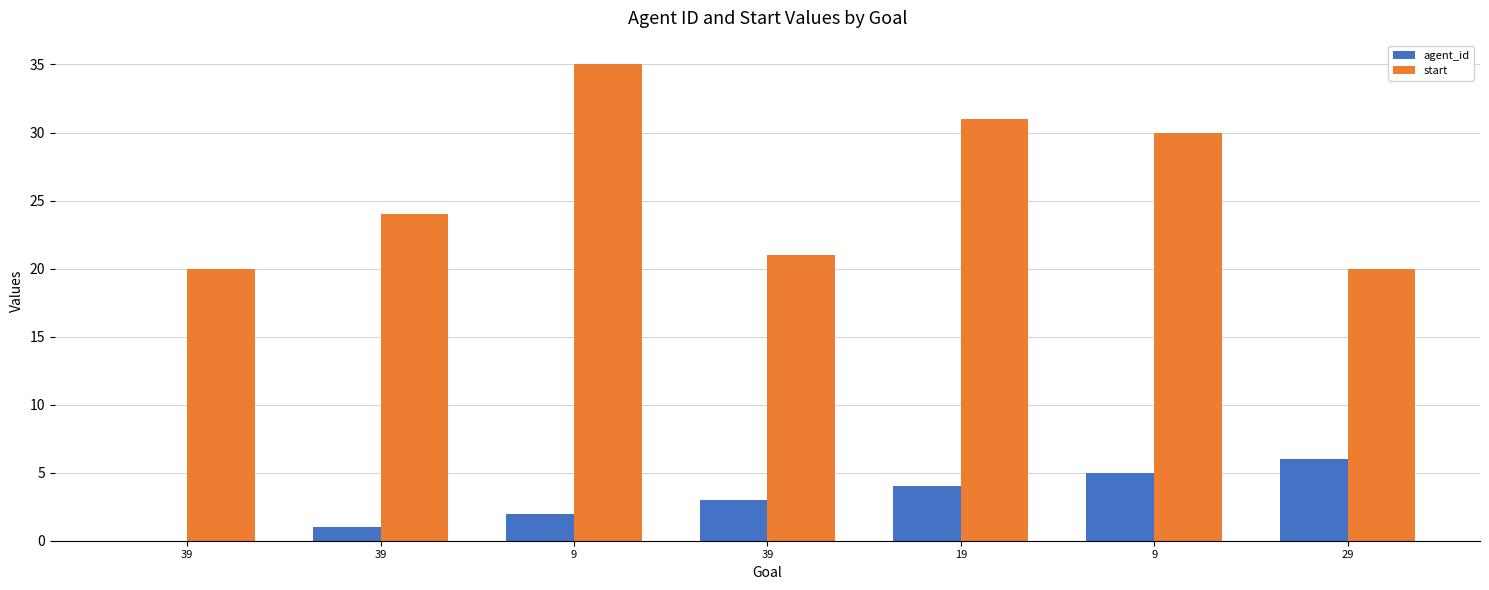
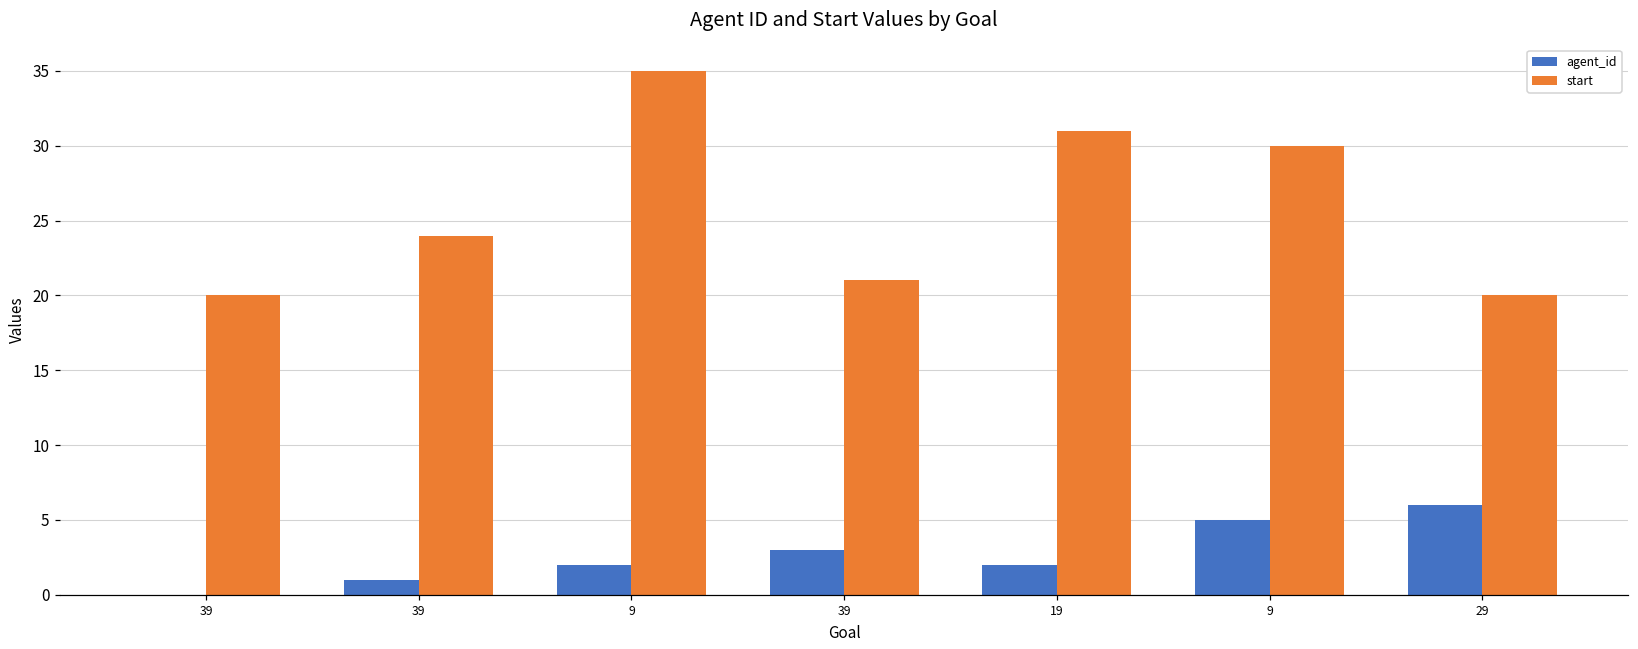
  {
    "agent_id": {
-     "19": 4,
+     "19": 2,
      "29": 6
    },
    "start": {
      "19": 31,
      "29": 20
    }
  }
